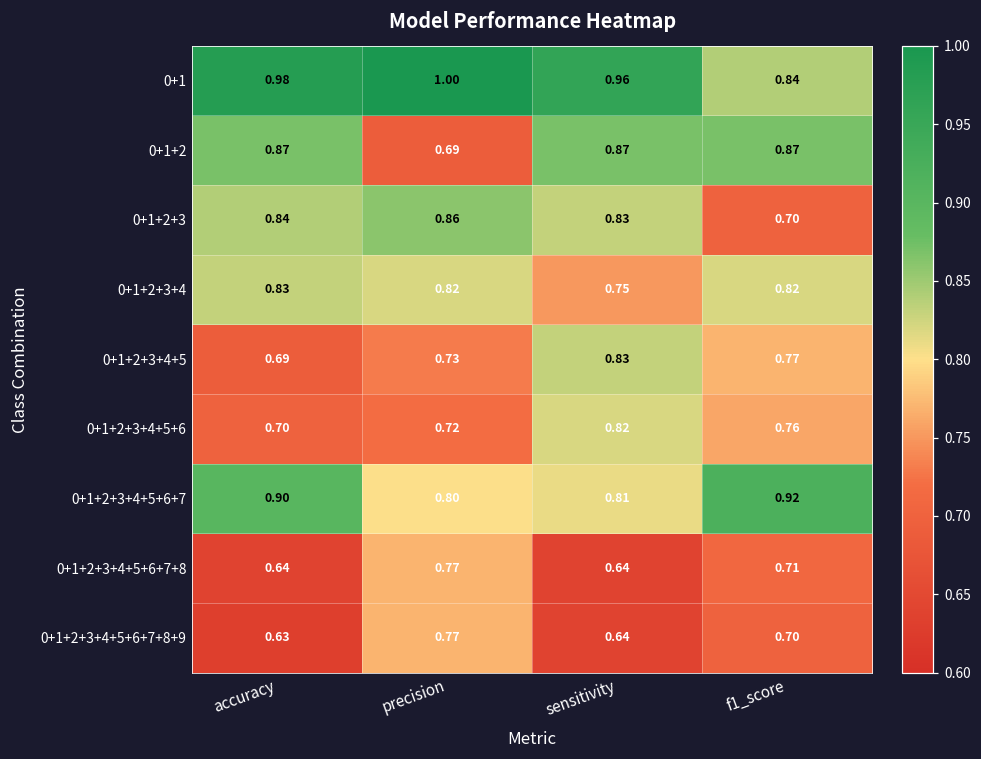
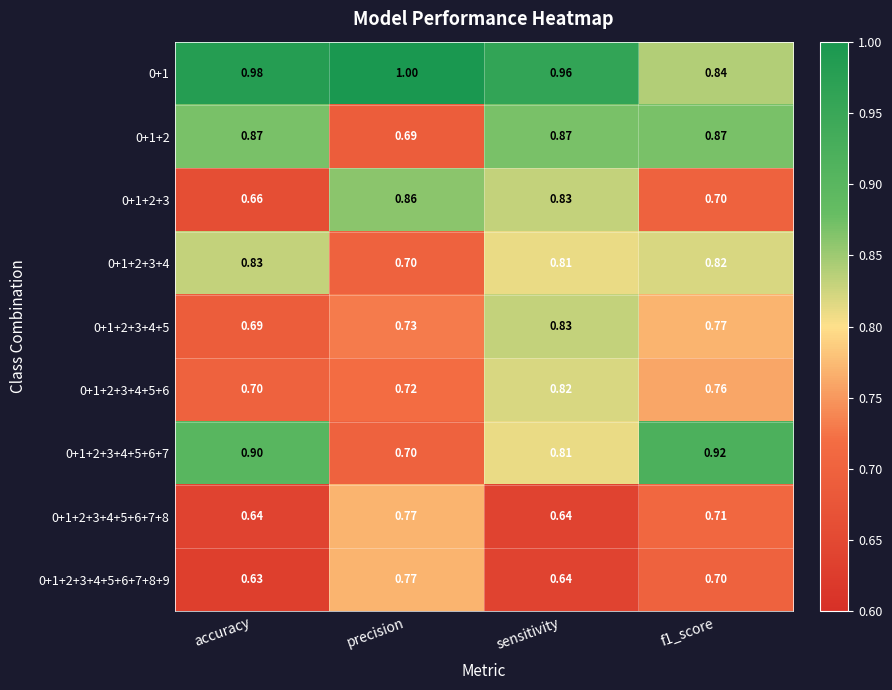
  {
    "0+1": {
      "accuracy": 0.98,
      "precision": 1.00,
      "sensitivity": 0.96,
      "f1_score": 0.84
    },
    "0+1+2": {
      "accuracy": 0.87,
      "precision": 0.69,
      "sensitivity": 0.87,
      "f1_score": 0.87
    },
    "0+1+2+3": {
-     "accuracy": 0.84,
+     "accuracy": 0.66,
      "precision": 0.86,
      "sensitivity": 0.83,
      "f1_score": 0.70
    },
    "0+1+2+3+4": {
      "accuracy": 0.83,
-     "precision": 0.82,
-     "sensitivity": 0.75,
+     "precision": 0.70,
+     "sensitivity": 0.81,
      "f1_score": 0.82
    },
    "0+1+2+3+4+5": {
      "accuracy": 0.69,
      "precision": 0.73,
      "sensitivity": 0.83,
      "f1_score": 0.77
    },
    "0+1+2+3+4+5+6": {
      "accuracy": 0.70,
      "precision": 0.72,
      "sensitivity": 0.82,
      "f1_score": 0.76
    },
    "0+1+2+3+4+5+6+7": {
      "accuracy": 0.90,
-     "precision": 0.80,
+     "precision": 0.70,
      "sensitivity": 0.81,
      "f1_score": 0.92
    },
    "0+1+2+3+4+5+6+7+8": {
      "accuracy": 0.64,
      "precision": 0.77,
      "sensitivity": 0.64,
      "f1_score": 0.71
    },
    "0+1+2+3+4+5+6+7+8+9": {
      "accuracy": 0.63,
      "precision": 0.77,
      "sensitivity": 0.64,
      "f1_score": 0.70
    }
  }
